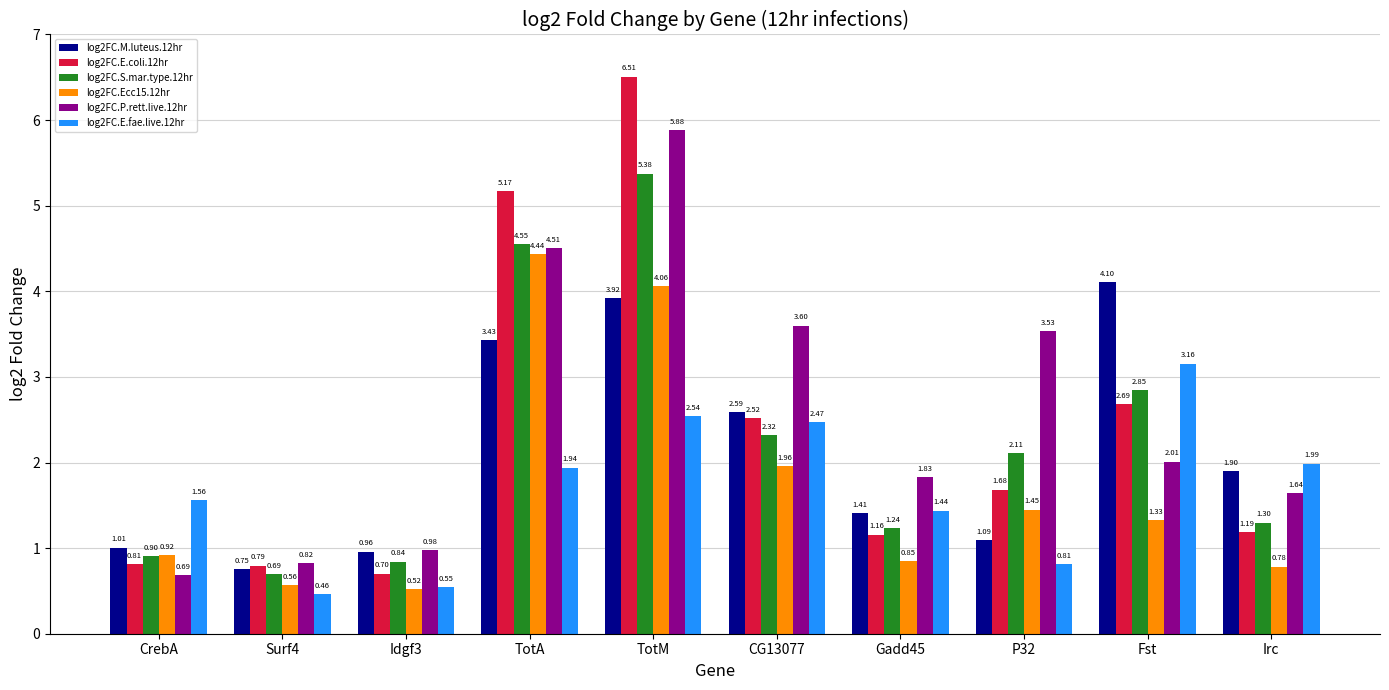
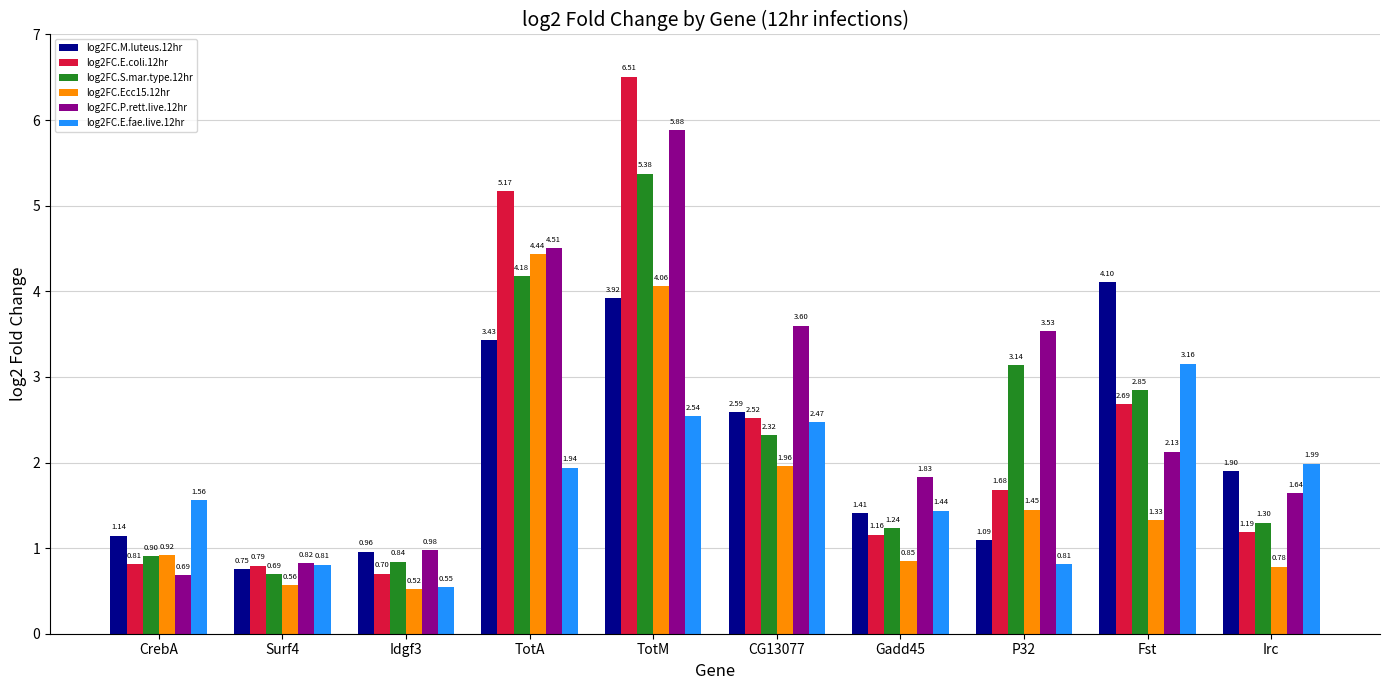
  {
    "log2FC.M.luteus.12hr": {
-     "CrebA": 1.01,
+     "CrebA": 1.14,
      "Surf4": 0.75,
      "Idgf3": 0.96,
      "TotA": 3.43,
      "TotM": 3.92,
      "CG13077": 2.59,
      "Gadd45": 1.41,
      "P32": 1.09,
      "Fst": 4.10,
      "Irc": 1.90
    },
    "log2FC.E.coli.12hr": {
      "CrebA": 0.81,
      "Surf4": 0.79,
      "Idgf3": 0.70,
      "TotA": 5.17,
      "TotM": 6.51,
      "CG13077": 2.52,
      "Gadd45": 1.16,
      "P32": 1.68,
      "Fst": 2.69,
      "Irc": 1.19
    },
    "log2FC.S.mar.type.12hr": {
      "CrebA": 0.90,
      "Surf4": 0.69,
      "Idgf3": 0.84,
-     "TotA": 4.55,
+     "TotA": 4.18,
      "TotM": 5.38,
      "CG13077": 2.32,
      "Gadd45": 1.24,
-     "P32": 2.11,
+     "P32": 3.14,
      "Fst": 2.85,
      "Irc": 1.30
    },
    "log2FC.Ecc15.12hr": {
      "CrebA": 0.92,
      "Surf4": 0.56,
      "Idgf3": 0.52,
      "TotA": 4.44,
      "TotM": 4.06,
      "CG13077": 1.96,
      "Gadd45": 0.85,
      "P32": 1.45,
      "Fst": 1.33,
      "Irc": 0.78
    },
    "log2FC.P.rett.live.12hr": {
      "CrebA": 0.69,
      "Surf4": 0.82,
      "Idgf3": 0.98,
      "TotA": 4.51,
      "TotM": 5.88,
      "CG13077": 3.60,
      "Gadd45": 1.83,
      "P32": 3.53,
-     "Fst": 2.01,
+     "Fst": 2.13,
      "Irc": 1.64
    },
    "log2FC.E.fae.live.12hr": {
      "CrebA": 1.56,
-     "Surf4": 0.46,
+     "Surf4": 0.81,
      "Idgf3": 0.55,
      "TotA": 1.94,
      "TotM": 2.54,
      "CG13077": 2.47,
      "Gadd45": 1.44,
      "P32": 0.81,
      "Fst": 3.16,
      "Irc": 1.99
    }
  }
